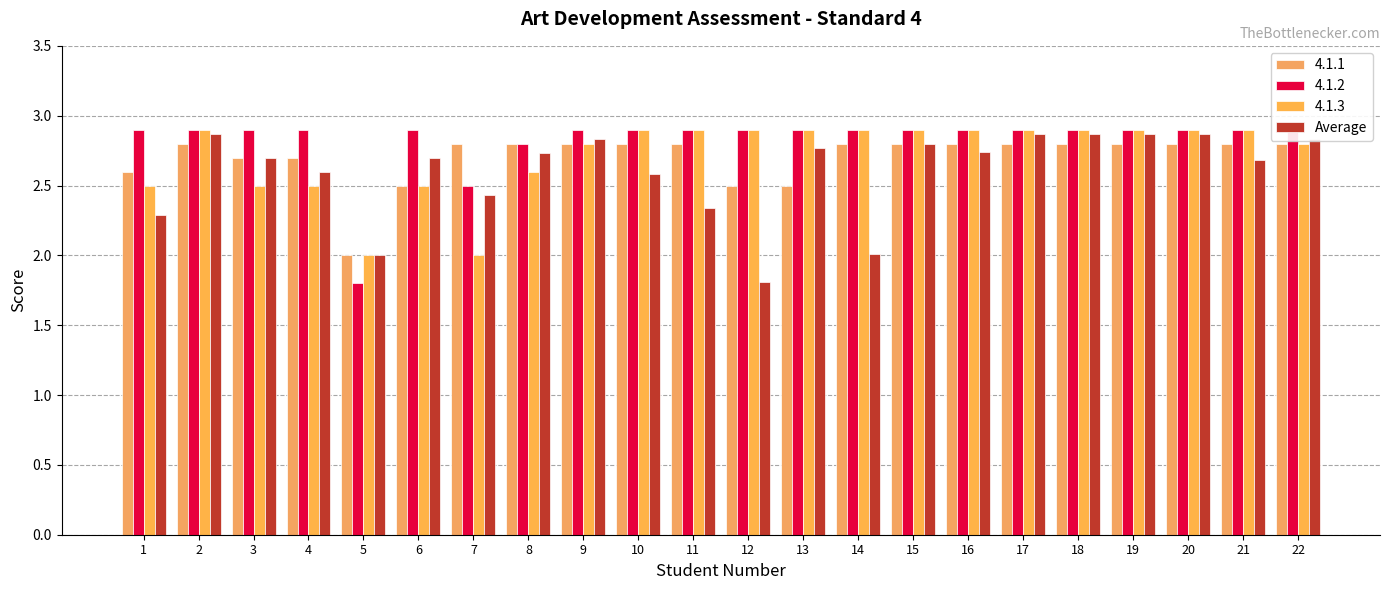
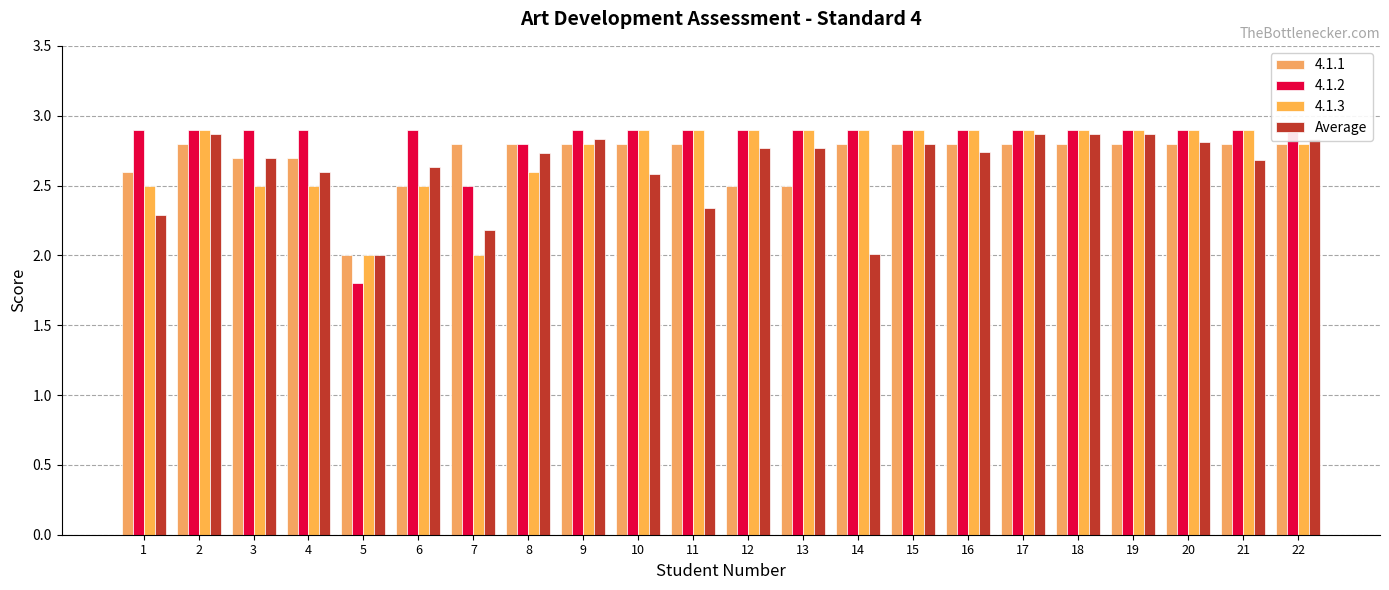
  {
    "4.1.2": {
      "1": 2.90,
      "2": 2.90,
      "3": 2.90,
      "4": 2.90,
      "5": 1.80,
      "6": 2.90,
      "7": 2.50,
      "8": 2.80,
      "9": 2.90,
      "10": 2.90,
      "11": 2.90,
      "12": 2.90,
      "13": 2.90,
      "14": 2.90,
      "15": 2.90,
      "16": 2.90,
      "17": 2.90,
      "18": 2.90,
      "19": 2.90,
      "20": 2.90,
      "21": 2.90
    },
    "Average": {
      "1": 2.29,
      "2": 2.87,
      "3": 2.70,
      "4": 2.60,
      "5": 2.00,
-     "6": 2.70,
-     "7": 2.43,
+     "6": 2.63,
+     "7": 2.18,
      "8": 2.73,
      "9": 2.83,
      "10": 2.58,
      "11": 2.34,
-     "12": 1.81,
+     "12": 2.77,
      "13": 2.77,
      "14": 2.01,
      "15": 2.80,
      "16": 2.74,
      "17": 2.87,
      "18": 2.87,
      "19": 2.87,
-     "20": 2.87,
+     "20": 2.81,
      "21": 2.68
    }
  }
